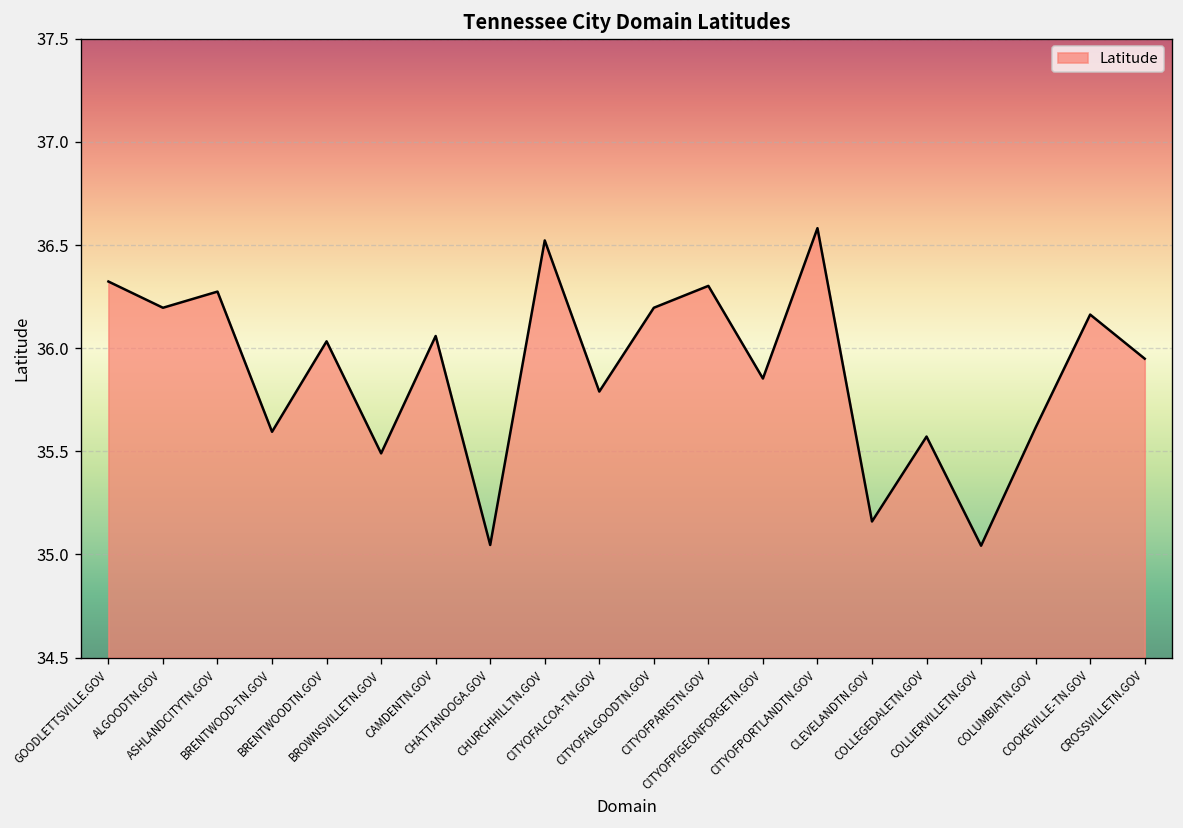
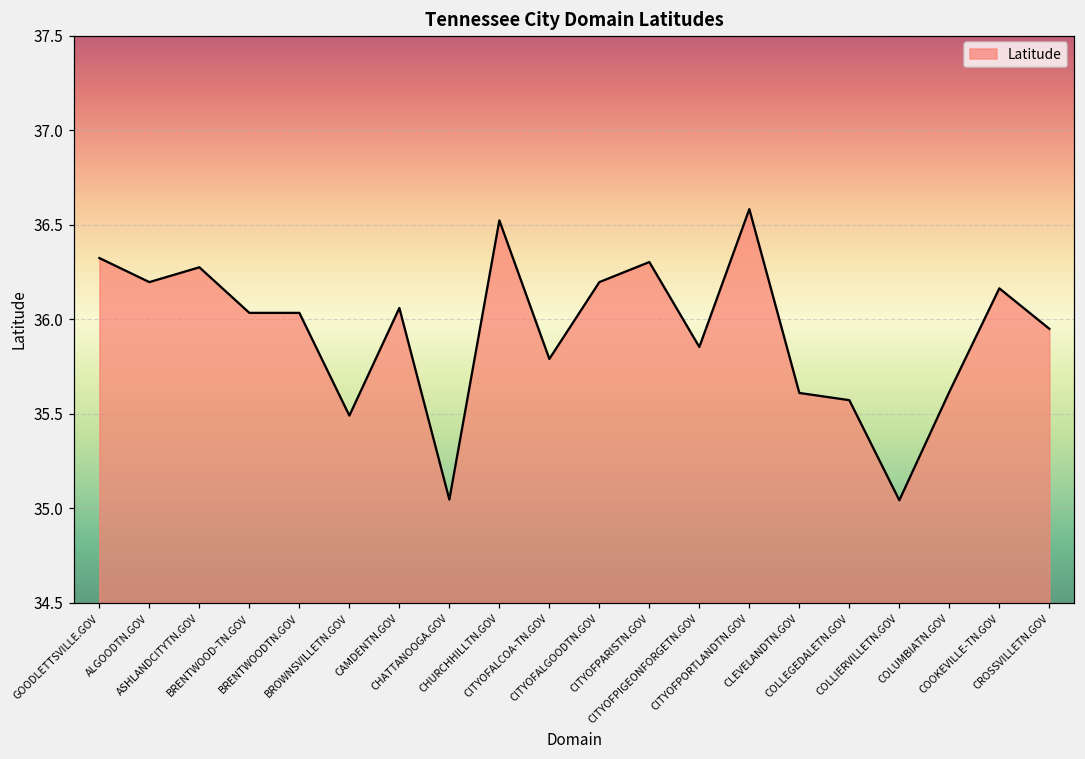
  {
    "GOODLETTSVILLE.GOV": 36.32,
    "ALGOODTN.GOV": 36.20,
    "ASHLANDCITYTN.GOV": 36.27,
-   "BRENTWOOD-TN.GOV": 35.59,
+   "BRENTWOOD-TN.GOV": 36.03,
    "BRENTWOODTN.GOV": 36.03,
    "BROWNSVILLETN.GOV": 35.49,
    "CAMDENTN.GOV": 36.06,
    "CHATTANOOGA.GOV": 35.05,
    "CHURCHHILLTN.GOV": 36.52,
    "CITYOFALCOA-TN.GOV": 35.79,
    "CITYOFALGOODTN.GOV": 36.20,
    "CITYOFPARISTN.GOV": 36.30,
    "CITYOFPIGEONFORGETN.GOV": 35.85,
    "CITYOFPORTLANDTN.GOV": 36.58,
-   "CLEVELANDTN.GOV": 35.16,
+   "CLEVELANDTN.GOV": 35.61,
    "COLLEGEDALETN.GOV": 35.57,
    "COLLIERVILLETN.GOV": 35.04,
    "COLUMBIATN.GOV": 35.62,
    "COOKEVILLE-TN.GOV": 36.16,
    "CROSSVILLETN.GOV": 35.95
  }
